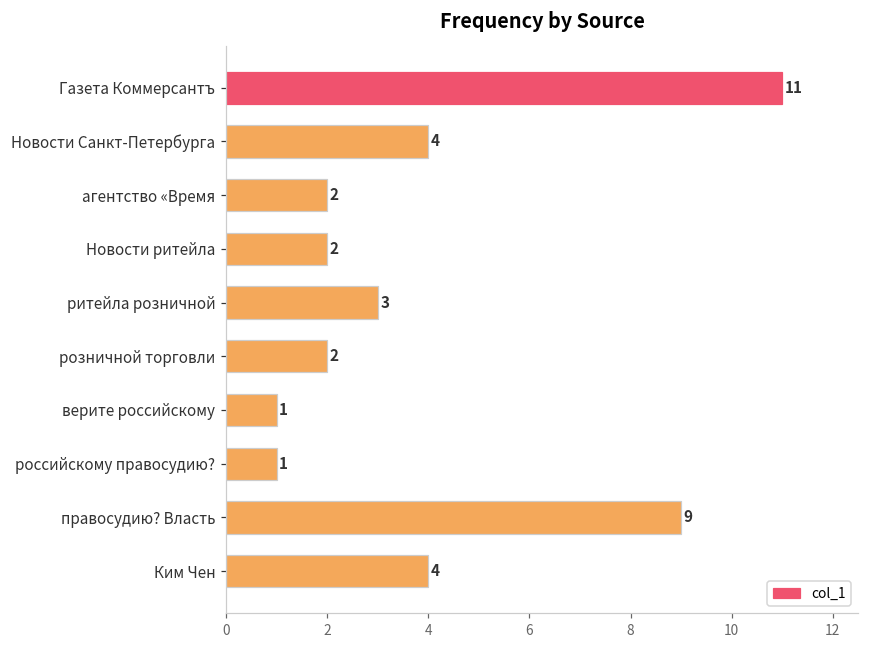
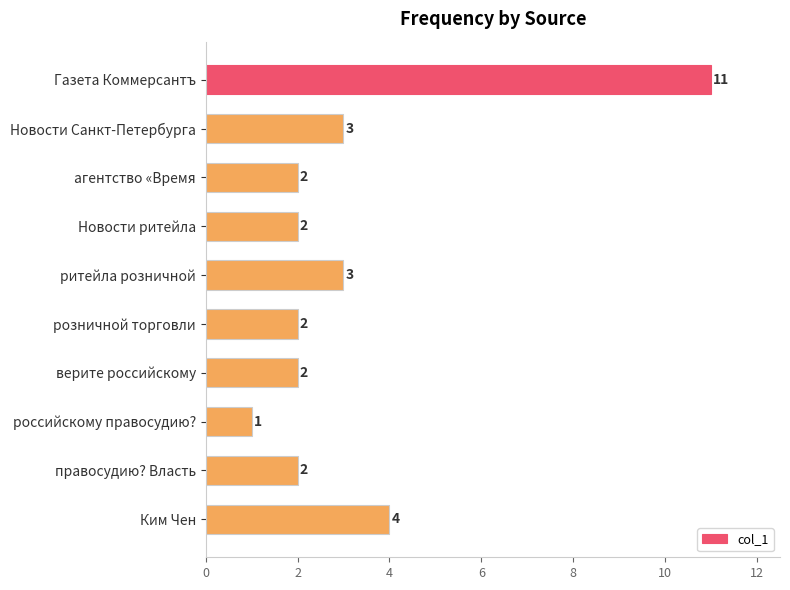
  {
    "Газета Коммерсантъ": 11,
-   "Новости Санкт-Петербурга": 4,
+   "Новости Санкт-Петербурга": 3,
    "агентство «Время": 2,
    "Новости ритейла": 2,
    "ритейла розничной": 3,
    "розничной торговли": 2,
-   "верите российскому": 1,
+   "верите российскому": 2,
    "российскому правосудию?": 1,
-   "правосудию? Власть": 9,
+   "правосудию? Власть": 2,
    "Ким Чен": 4
  }
